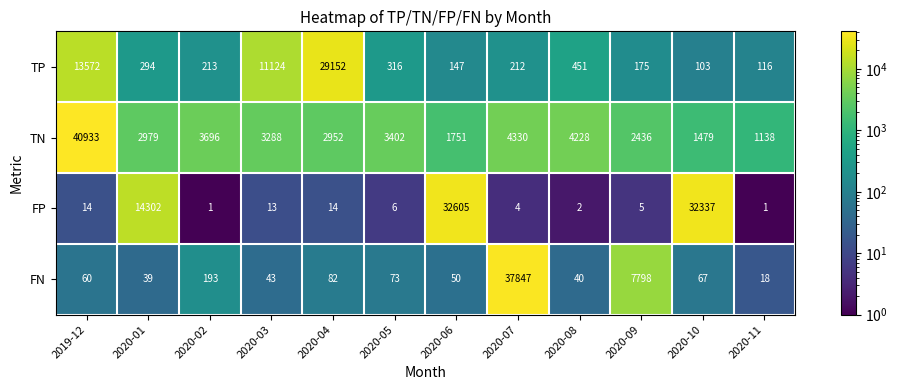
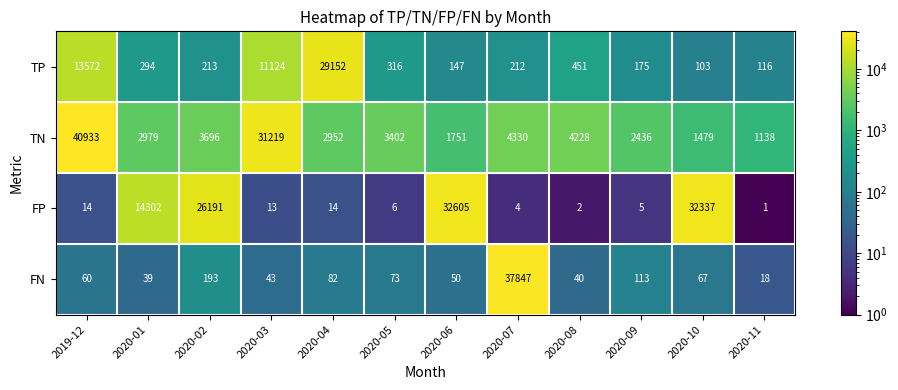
  {
    "TP": {
      "2019-12": 13572,
      "2020-01": 294,
      "2020-02": 213,
      "2020-03": 11124,
      "2020-04": 29152,
      "2020-05": 316,
      "2020-06": 147,
      "2020-07": 212,
      "2020-08": 451,
      "2020-09": 175,
      "2020-10": 103,
      "2020-11": 116
    },
    "TN": {
      "2019-12": 40933,
      "2020-01": 2979,
      "2020-02": 3696,
-     "2020-03": 3288,
+     "2020-03": 31219,
      "2020-04": 2952,
      "2020-05": 3402,
      "2020-06": 1751,
      "2020-07": 4330,
      "2020-08": 4228,
      "2020-09": 2436,
      "2020-10": 1479,
      "2020-11": 1138
    },
    "FP": {
      "2019-12": 14,
      "2020-01": 14302,
-     "2020-02": 1,
+     "2020-02": 26191,
      "2020-03": 13,
      "2020-04": 14,
      "2020-05": 6,
      "2020-06": 32605,
      "2020-07": 4,
      "2020-08": 2,
      "2020-09": 5,
      "2020-10": 32337,
      "2020-11": 1
    },
    "FN": {
      "2019-12": 60,
      "2020-01": 39,
      "2020-02": 193,
      "2020-03": 43,
      "2020-04": 82,
      "2020-05": 73,
      "2020-06": 50,
      "2020-07": 37847,
      "2020-08": 40,
-     "2020-09": 7798,
+     "2020-09": 113,
      "2020-10": 67,
      "2020-11": 18
    }
  }
